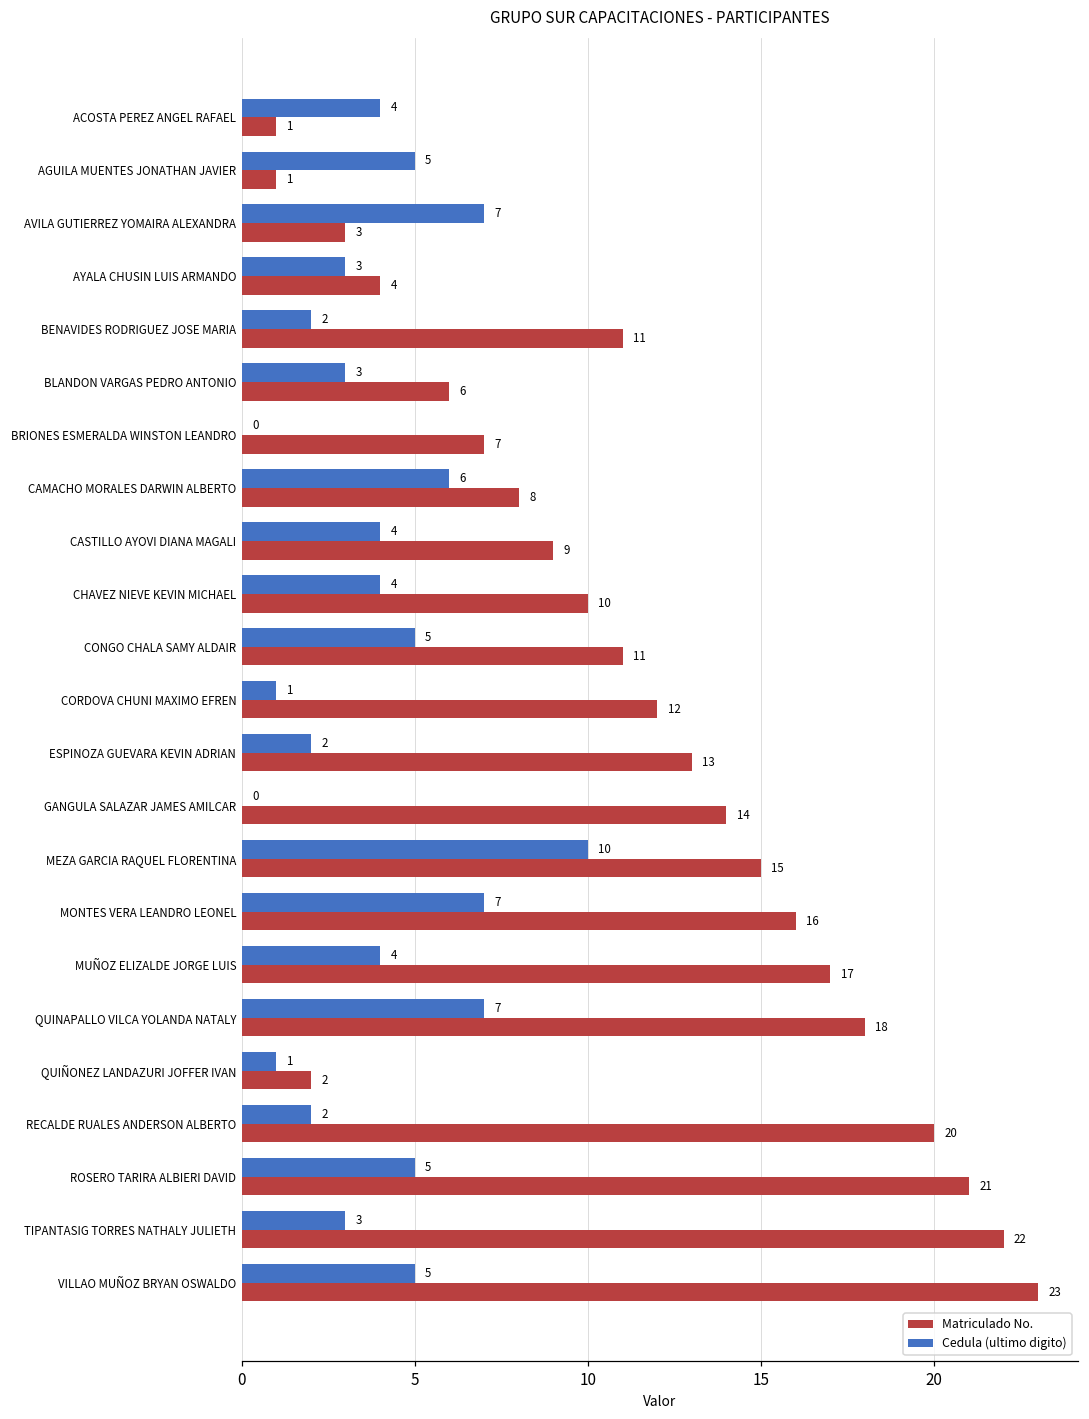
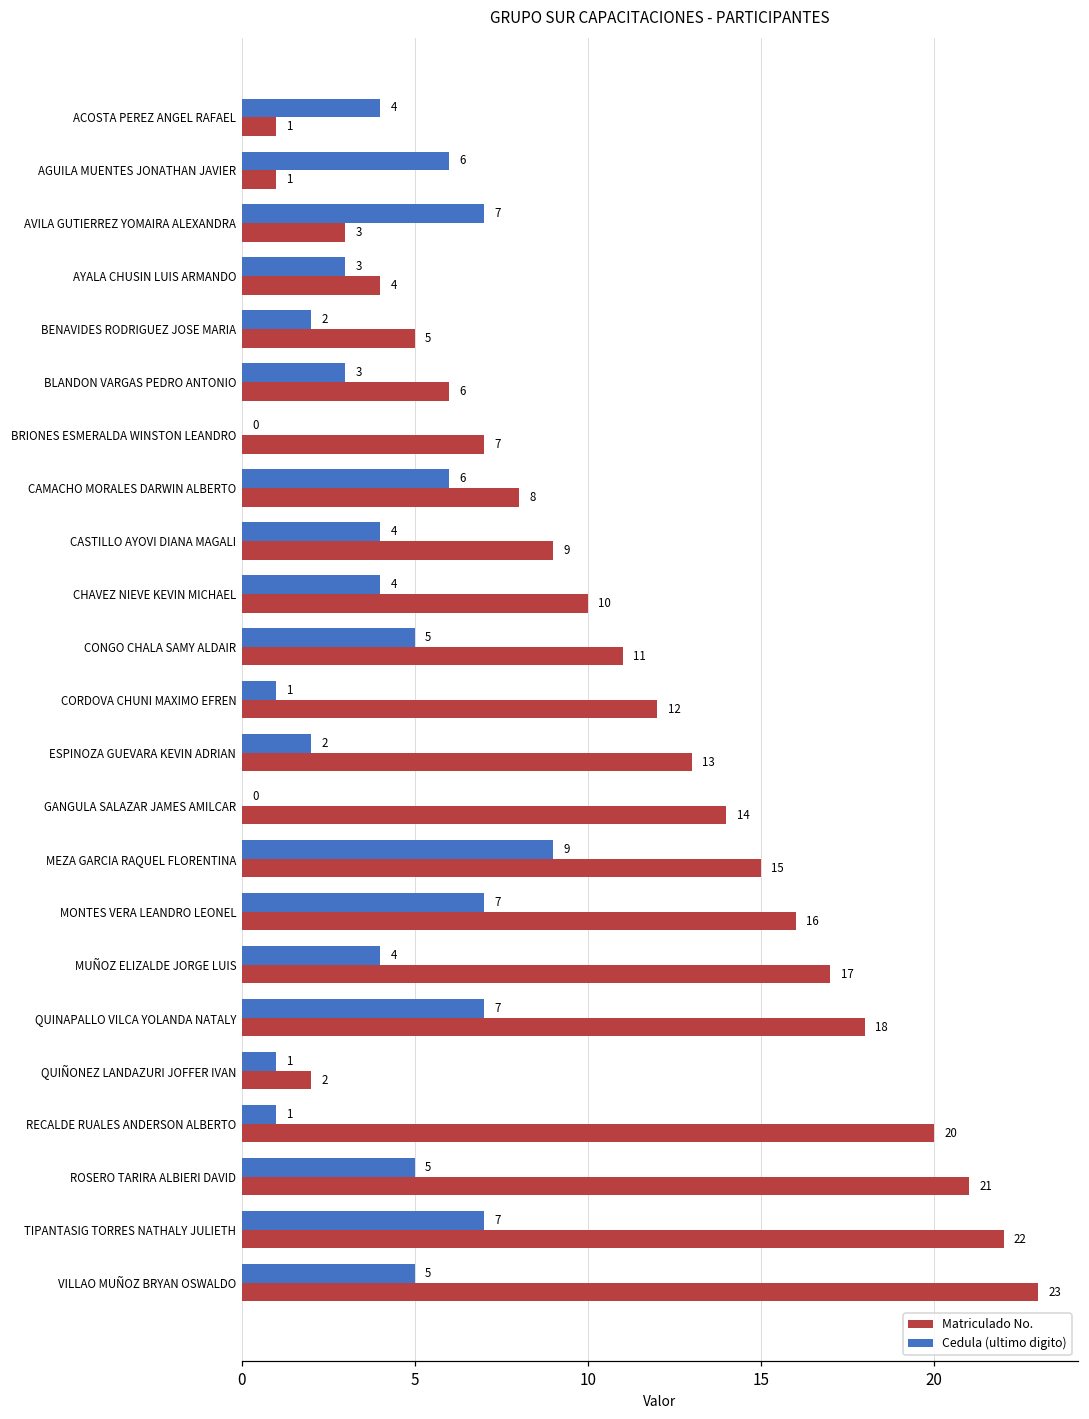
  {
    "Matriculado No.": {
      "ACOSTA PEREZ ANGEL RAFAEL": 1,
      "AGUILA MUENTES JONATHAN JAVIER": 1,
      "AVILA GUTIERREZ YOMAIRA ALEXANDRA": 3,
      "AYALA CHUSIN LUIS ARMANDO": 4,
-     "BENAVIDES RODRIGUEZ JOSE MARIA": 11,
+     "BENAVIDES RODRIGUEZ JOSE MARIA": 5,
      "BLANDON VARGAS PEDRO ANTONIO": 6,
      "BRIONES ESMERALDA WINSTON LEANDRO": 7,
      "CAMACHO MORALES DARWIN ALBERTO": 8,
      "CASTILLO AYOVI DIANA MAGALI": 9,
      "CHAVEZ NIEVE KEVIN MICHAEL": 10,
      "CONGO CHALA SAMY ALDAIR": 11,
      "CORDOVA CHUNI MAXIMO EFREN": 12,
      "ESPINOZA GUEVARA KEVIN ADRIAN": 13,
      "GANGULA SALAZAR JAMES AMILCAR": 14,
      "MEZA GARCIA RAQUEL FLORENTINA": 15,
      "MONTES VERA LEANDRO LEONEL": 16,
      "MUÑOZ ELIZALDE JORGE LUIS": 17,
      "QUINAPALLO VILCA YOLANDA NATALY": 18,
      "QUIÑONEZ LANDAZURI JOFFER IVAN": 2,
      "RECALDE RUALES ANDERSON ALBERTO": 20,
      "ROSERO TARIRA ALBIERI DAVID": 21,
      "TIPANTASIG TORRES NATHALY JULIETH": 22,
      "VILLAO MUÑOZ BRYAN OSWALDO": 23
    },
    "Cedula (ultimo digito)": {
      "ACOSTA PEREZ ANGEL RAFAEL": 4,
-     "AGUILA MUENTES JONATHAN JAVIER": 5,
+     "AGUILA MUENTES JONATHAN JAVIER": 6,
      "AVILA GUTIERREZ YOMAIRA ALEXANDRA": 7,
      "AYALA CHUSIN LUIS ARMANDO": 3,
      "BENAVIDES RODRIGUEZ JOSE MARIA": 2,
      "BLANDON VARGAS PEDRO ANTONIO": 3,
      "BRIONES ESMERALDA WINSTON LEANDRO": 0,
      "CAMACHO MORALES DARWIN ALBERTO": 6,
      "CASTILLO AYOVI DIANA MAGALI": 4,
      "CHAVEZ NIEVE KEVIN MICHAEL": 4,
      "CONGO CHALA SAMY ALDAIR": 5,
      "CORDOVA CHUNI MAXIMO EFREN": 1,
      "ESPINOZA GUEVARA KEVIN ADRIAN": 2,
      "GANGULA SALAZAR JAMES AMILCAR": 0,
-     "MEZA GARCIA RAQUEL FLORENTINA": 10,
+     "MEZA GARCIA RAQUEL FLORENTINA": 9,
      "MONTES VERA LEANDRO LEONEL": 7,
      "MUÑOZ ELIZALDE JORGE LUIS": 4,
      "QUINAPALLO VILCA YOLANDA NATALY": 7,
      "QUIÑONEZ LANDAZURI JOFFER IVAN": 1,
-     "RECALDE RUALES ANDERSON ALBERTO": 2,
+     "RECALDE RUALES ANDERSON ALBERTO": 1,
      "ROSERO TARIRA ALBIERI DAVID": 5,
-     "TIPANTASIG TORRES NATHALY JULIETH": 3,
+     "TIPANTASIG TORRES NATHALY JULIETH": 7,
      "VILLAO MUÑOZ BRYAN OSWALDO": 5
    }
  }
